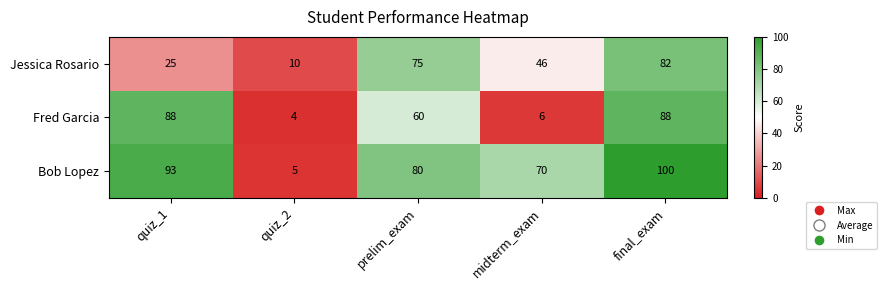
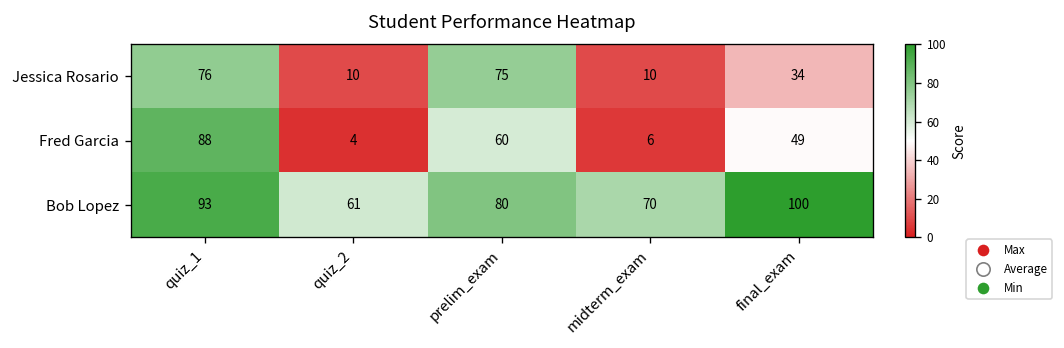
  {
    "Jessica Rosario": {
-     "quiz_1": 25,
+     "quiz_1": 76,
      "quiz_2": 10,
      "prelim_exam": 75,
-     "midterm_exam": 46,
-     "final_exam": 82
+     "midterm_exam": 10,
+     "final_exam": 34
    },
    "Fred Garcia": {
      "quiz_1": 88,
      "quiz_2": 4,
      "prelim_exam": 60,
      "midterm_exam": 6,
-     "final_exam": 88
+     "final_exam": 49
    },
    "Bob Lopez": {
      "quiz_1": 93,
-     "quiz_2": 5,
+     "quiz_2": 61,
      "prelim_exam": 80,
      "midterm_exam": 70,
      "final_exam": 100
    }
  }
